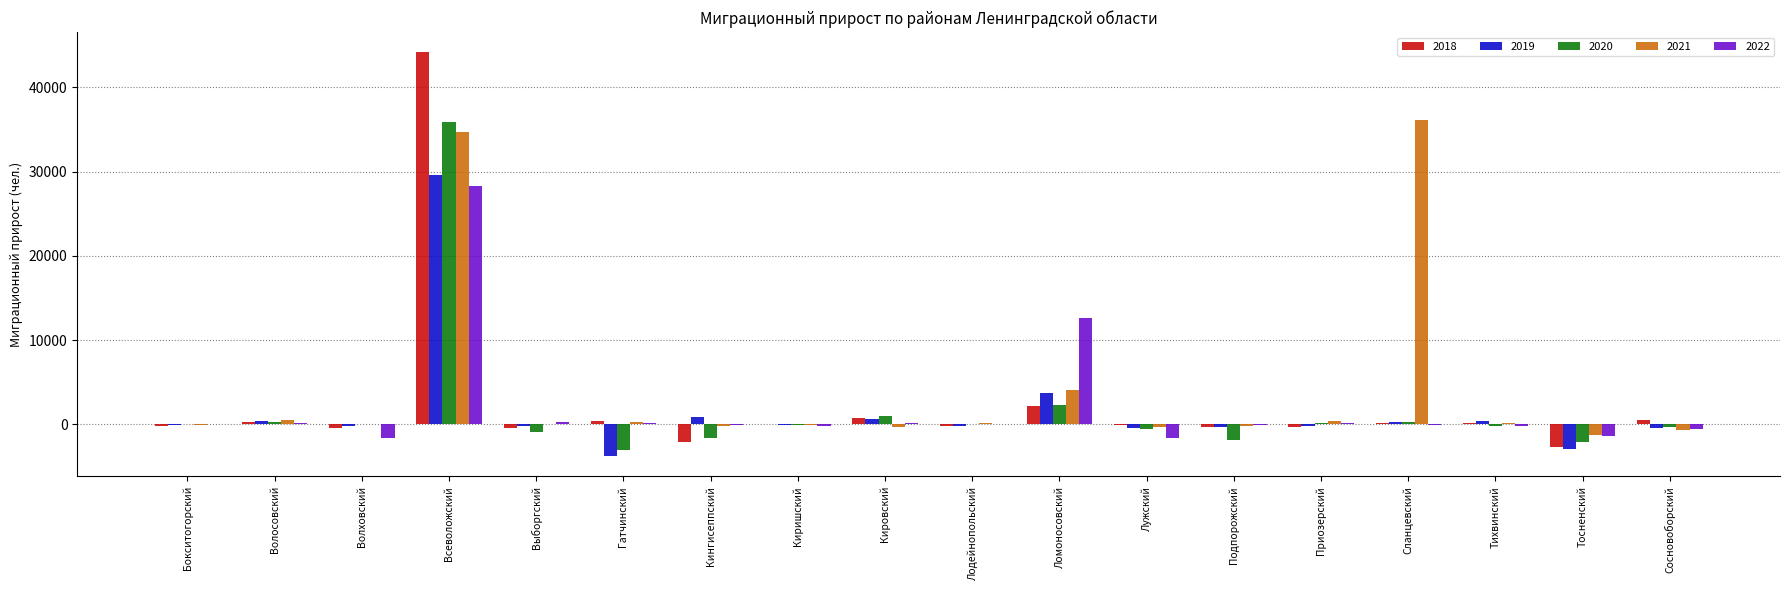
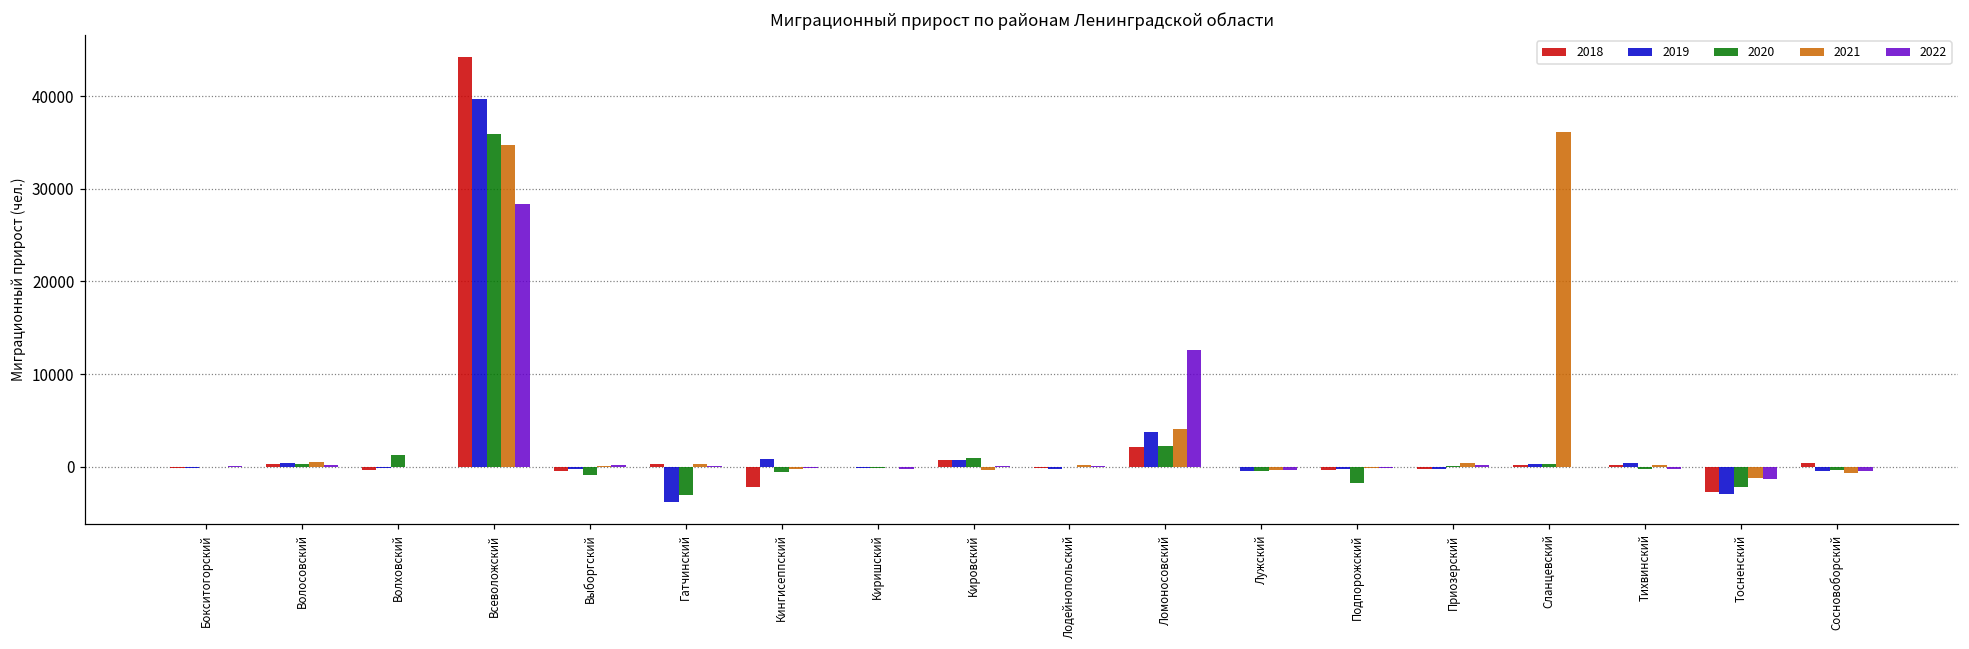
  {
    "2018": {
      "Волосовский": 0,
      "Волховский": 0,
      "Всеволожский": 44000,
      "Выборгский": 0,
      "Гатчинский": 0,
      "Кингисеппский": -2000,
      "Кировский": 1000,
      "Ломоносовский": 2000,
      "Подпорожский": 0,
      "Тосненский": -3000,
      "Сосновоборский": 0
    },
    "2019": {
      "Волосовский": 0,
-     "Всеволожский": 30000,
+     "Всеволожский": 40000,
      "Гатчинский": -4000,
      "Кингисеппский": 1000,
      "Кировский": 1000,
      "Ломоносовский": 4000,
      "Лужский": 0,
      "Тихвинский": 0,
      "Тосненский": -3000,
      "Сосновоборский": 0
    },
    "2020": {
-     "Волховский": 0,
+     "Волховский": 1000,
      "Всеволожский": 36000,
      "Выборгский": -1000,
      "Гатчинский": -3000,
-     "Кингисеппский": -2000,
+     "Кингисеппский": -1000,
      "Кировский": 1000,
      "Ломоносовский": 2000,
      "Лужский": -1000,
      "Подпорожский": -2000,
      "Тосненский": -2000,
      "Сосновоборский": 0
    },
    "2021": {
      "Волосовский": 1000,
      "Всеволожский": 35000,
      "Гатчинский": 0,
      "Кировский": 0,
      "Ломоносовский": 4000,
      "Лужский": 0,
      "Приозерский": 0,
      "Сланцевский": 36000,
      "Тосненский": -1000,
      "Сосновоборский": -1000
    },
    "2022": {
-     "Волховский": -2000,
+     "Волховский": 0,
      "Всеволожский": 28000,
      "Ломоносовский": 13000,
-     "Лужский": -2000,
+     "Лужский": 0,
      "Тосненский": -1000,
      "Сосновоборский": -1000
    }
  }
